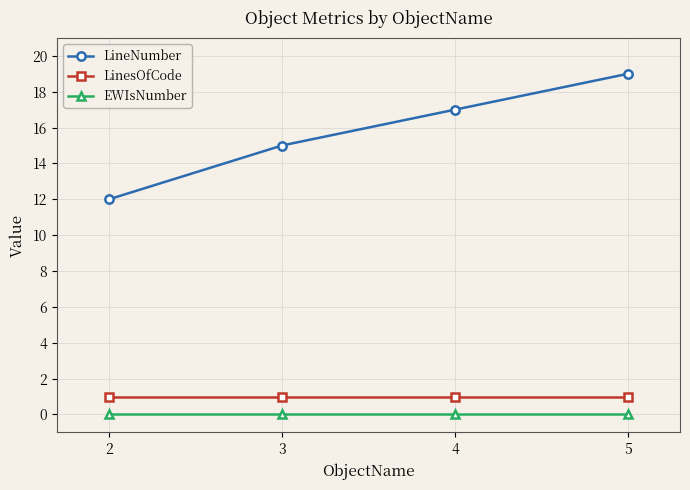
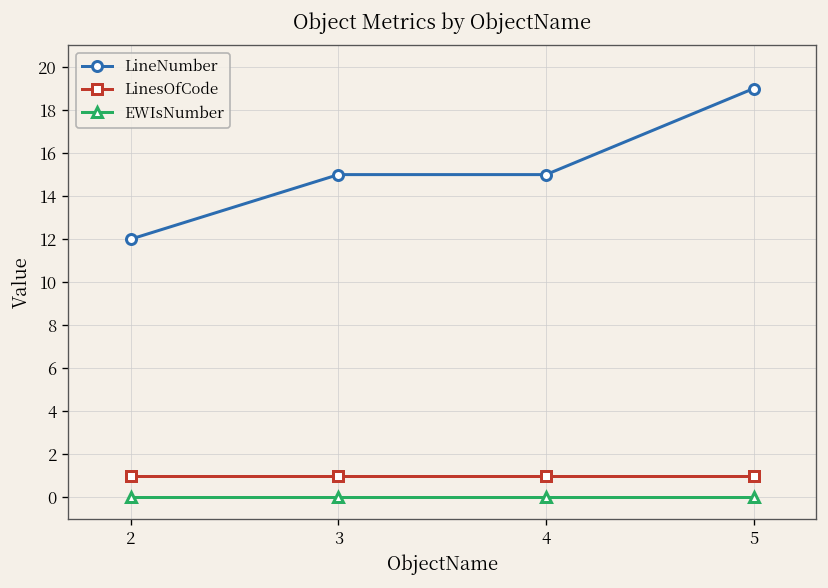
  {
    "LineNumber": {
      "2": 12,
      "3": 15,
-     "4": 17,
+     "4": 15,
      "5": 19
    },
    "LinesOfCode": {
      "2": 1,
      "3": 1,
      "4": 1,
      "5": 1
    },
    "EWIsNumber": {
      "2": 0,
      "3": 0,
      "4": 0,
      "5": 0
    }
  }
